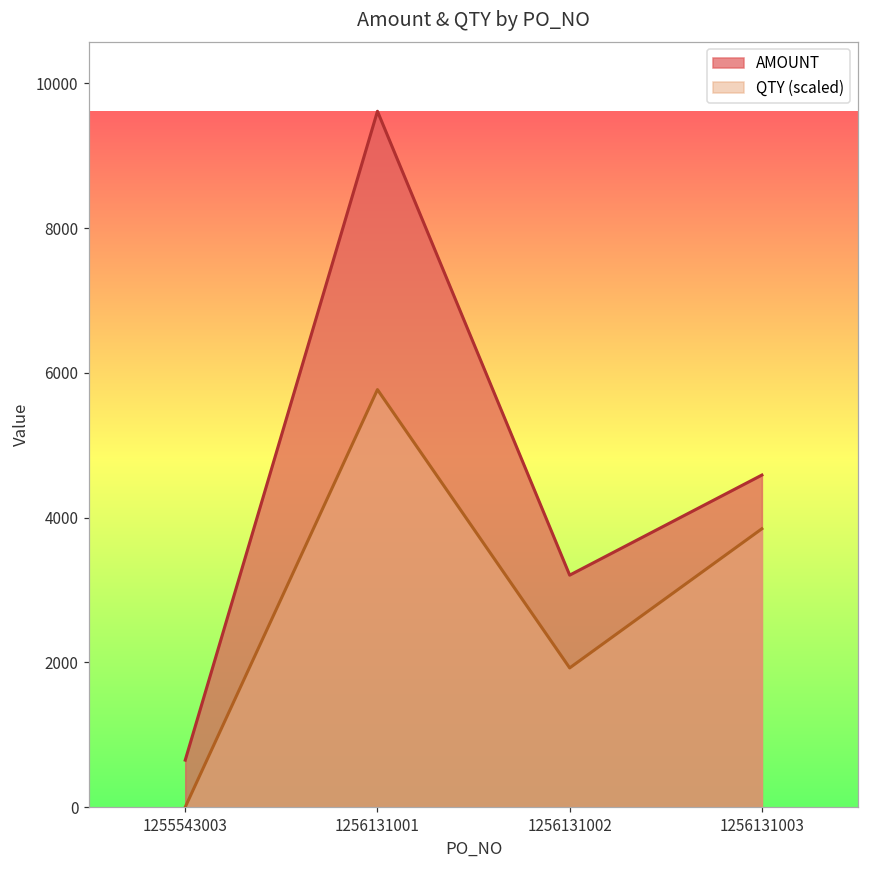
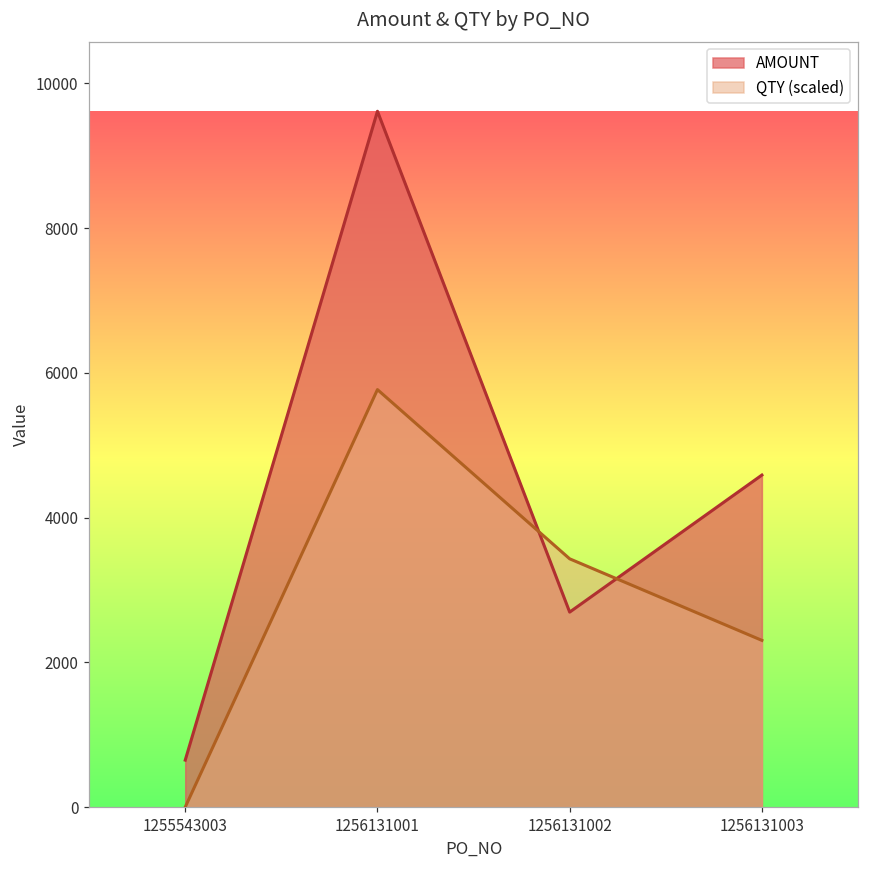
  {
    "AMOUNT": {
      "1255543003": 600,
      "1256131001": 9600,
-     "1256131002": 3200,
+     "1256131002": 2700,
      "1256131003": 4600
    },
    "QTY (scaled)": {
      "1255543003": 0,
      "1256131001": 5800,
-     "1256131002": 1900,
-     "1256131003": 3800
+     "1256131002": 3400,
+     "1256131003": 2300
    }
  }
